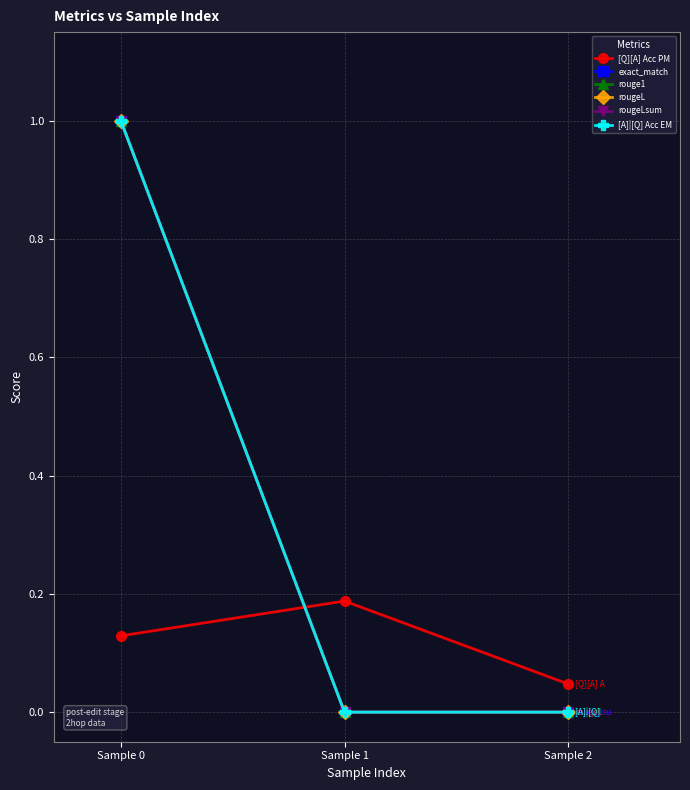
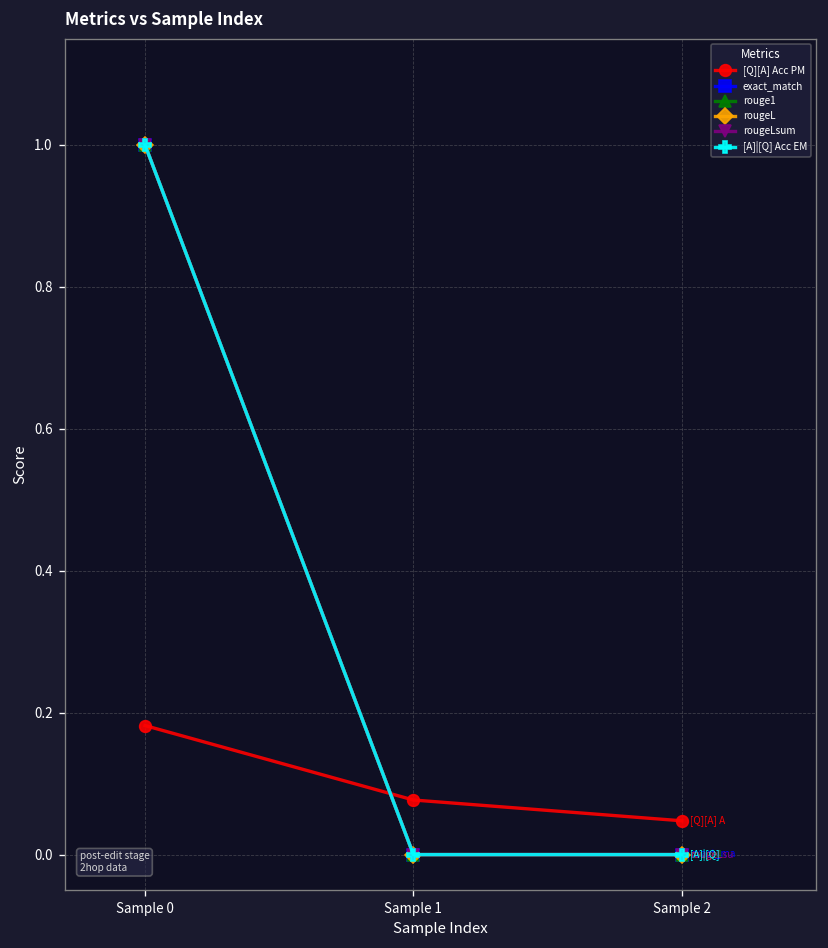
  {
    "[Q][A] Acc PM": {
-     "Sample 0": 0.13,
-     "Sample 1": 0.19,
+     "Sample 0": 0.18,
+     "Sample 1": 0.08,
      "Sample 2": 0.05
    },
    "[A]|[Q] Acc EM": {
      "Sample 0": 1.00,
      "Sample 1": 0.00,
      "Sample 2": 0.00
    }
  }
